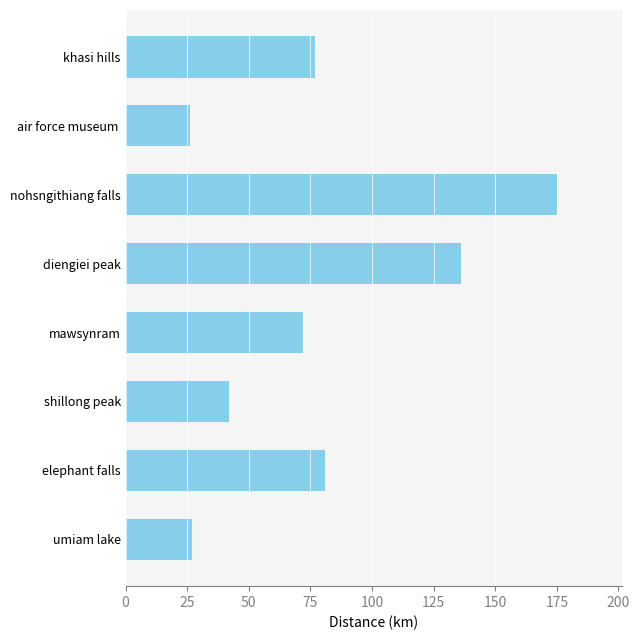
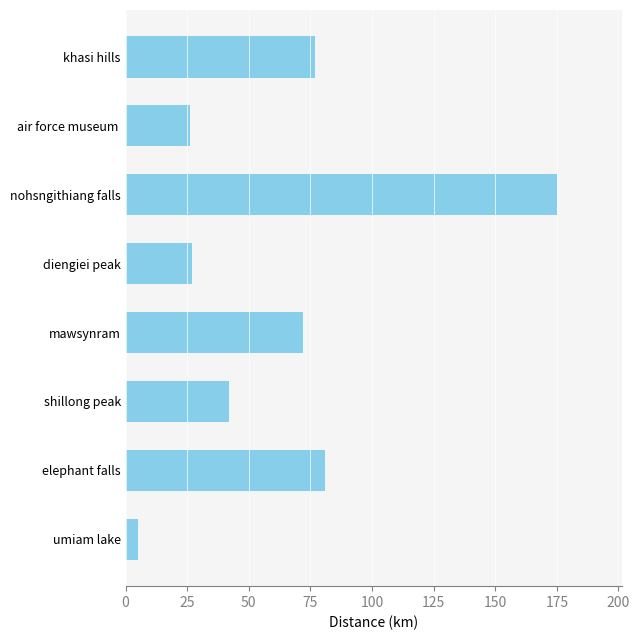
  {
    "khasi hills": 77,
    "air force museum": 26,
    "nohsngithiang falls": 175,
-   "diengiei peak": 136,
+   "diengiei peak": 27,
    "mawsynram": 72,
    "shillong peak": 42,
    "elephant falls": 81,
-   "umiam lake": 27
+   "umiam lake": 5
  }
